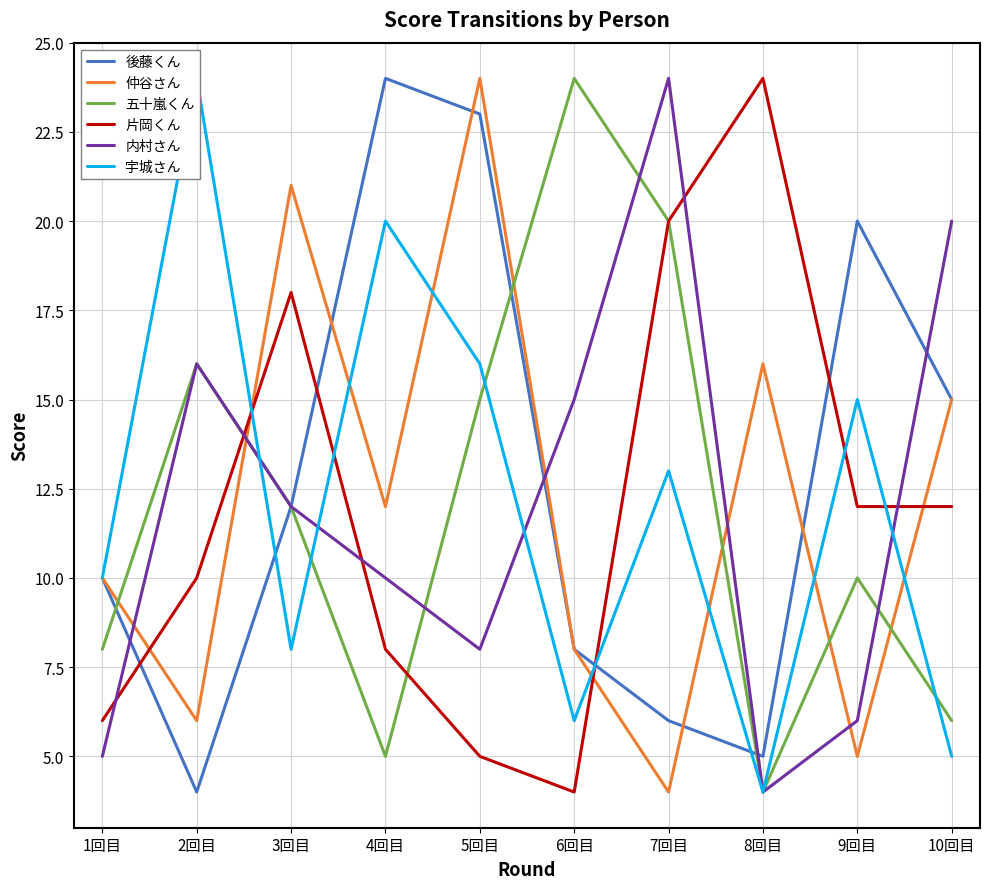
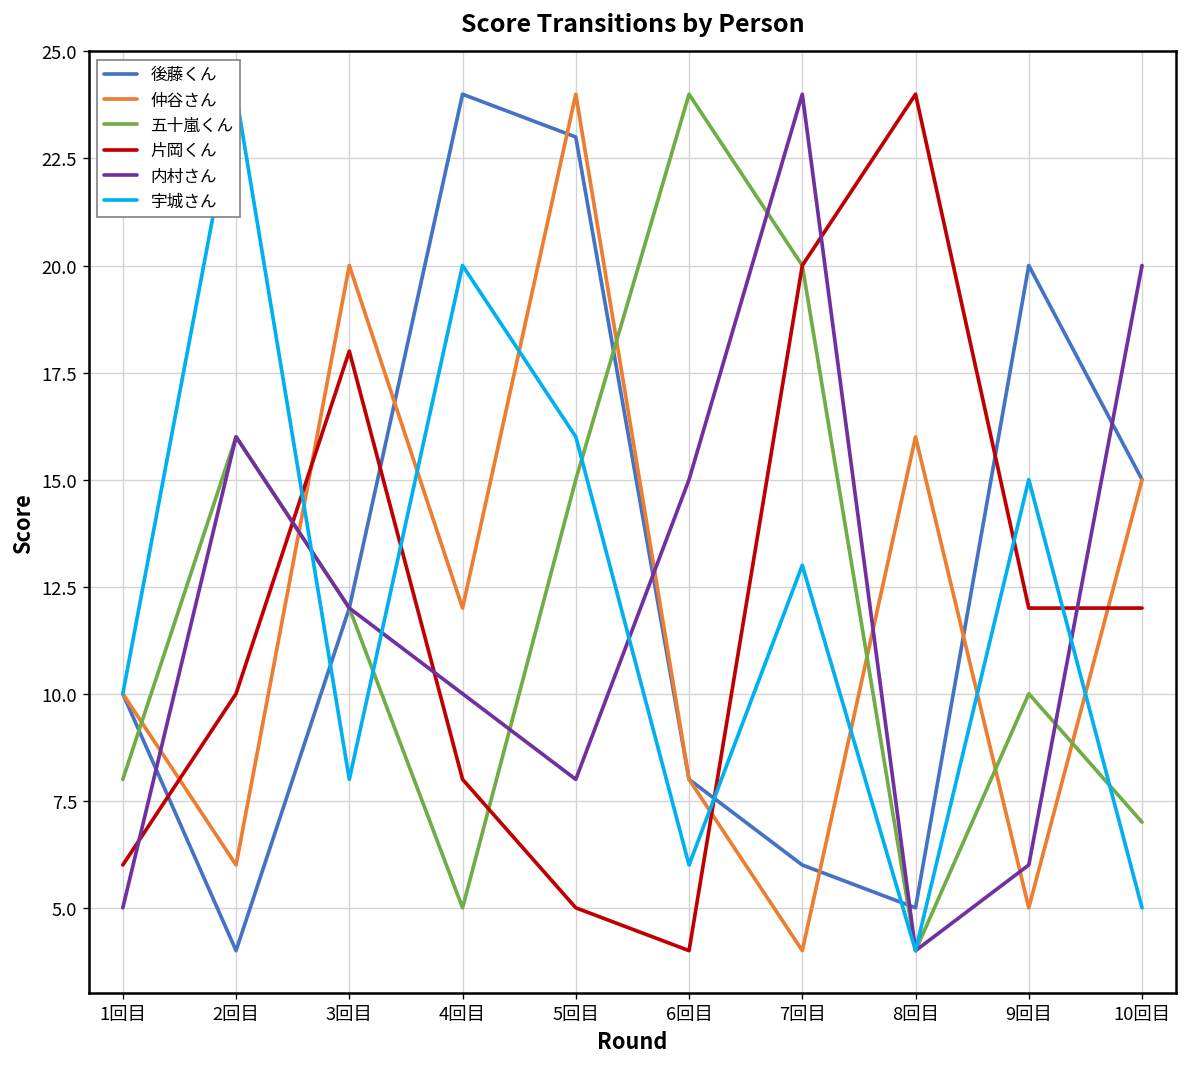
  {
    "後藤くん": {
      "2回目": 4,
      "4回目": 24,
      "5回目": 23,
      "7回目": 6,
      "8回目": 5,
      "9回目": 20
    },
    "仲谷さん": {
      "2回目": 6,
-     "3回目": 21,
+     "3回目": 20,
      "4回目": 12,
      "5回目": 24,
      "7回目": 4,
      "8回目": 16,
      "9回目": 5
    },
    "五十嵐くん": {
      "1回目": 8,
      "4回目": 5,
      "5回目": 15,
      "6回目": 24,
      "9回目": 10,
-     "10回目": 6
+     "10回目": 7
    },
    "片岡くん": {
      "1回目": 6,
      "2回目": 10,
      "3回目": 18,
      "4回目": 8,
      "5回目": 5,
      "6回目": 4,
      "8回目": 24,
      "9回目": 12,
      "10回目": 12
    },
    "内村さん": {
      "1回目": 5,
      "4回目": 10,
      "5回目": 8,
      "6回目": 15,
      "7回目": 24,
      "9回目": 6,
      "10回目": 20
    },
    "宇城さん": {
      "3回目": 8,
      "4回目": 20,
      "5回目": 16,
      "6回目": 6,
      "7回目": 13,
      "9回目": 15,
      "10回目": 5
    }
  }
